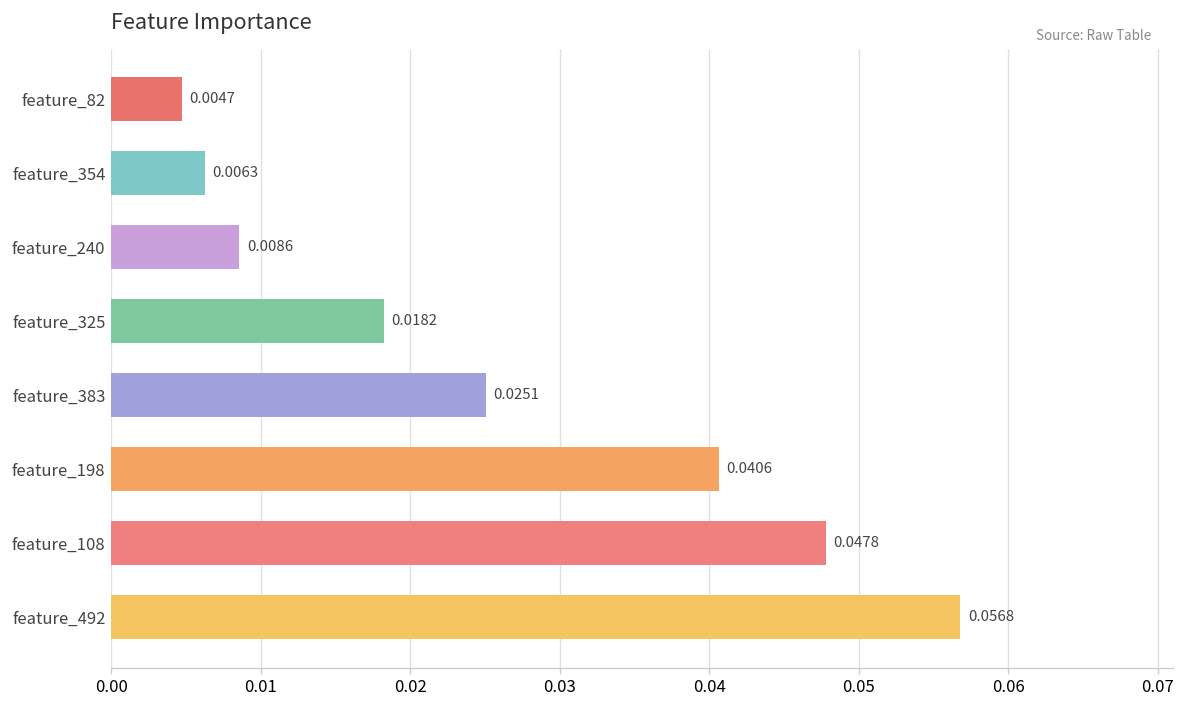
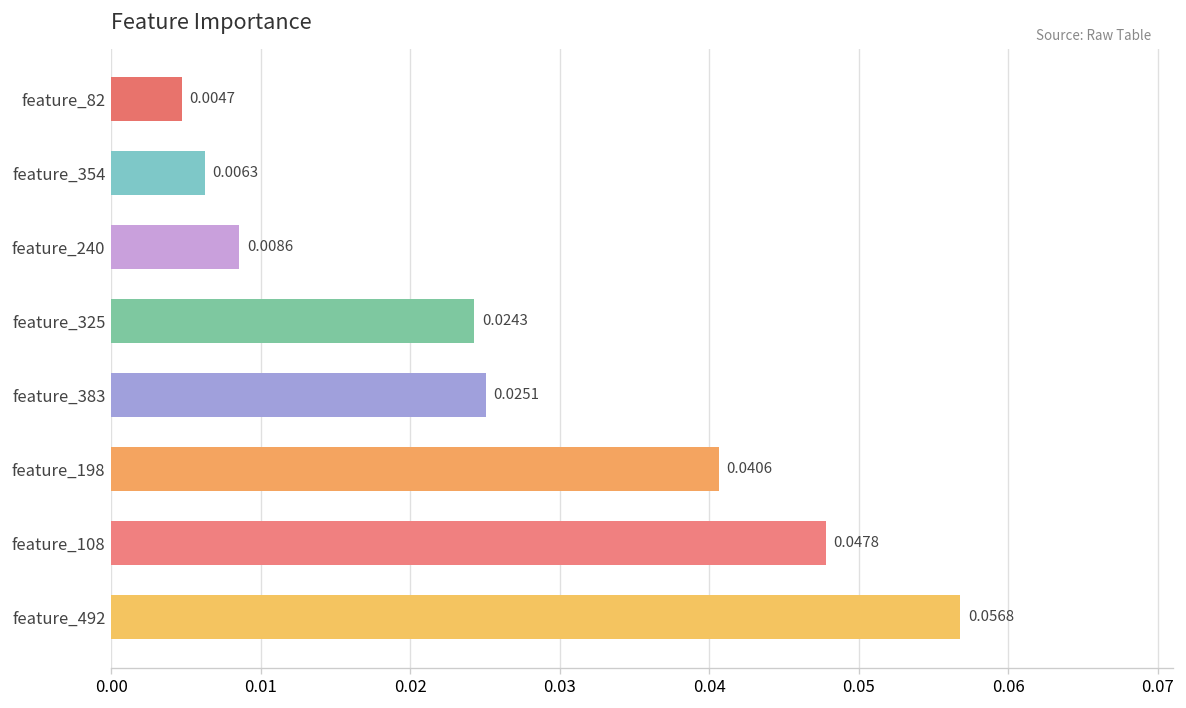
  {
    "feature_82": 0.0047,
    "feature_354": 0.0063,
    "feature_240": 0.0086,
-   "feature_325": 0.0182,
+   "feature_325": 0.0243,
    "feature_383": 0.0251,
    "feature_198": 0.0406,
    "feature_108": 0.0478,
    "feature_492": 0.0568
  }
